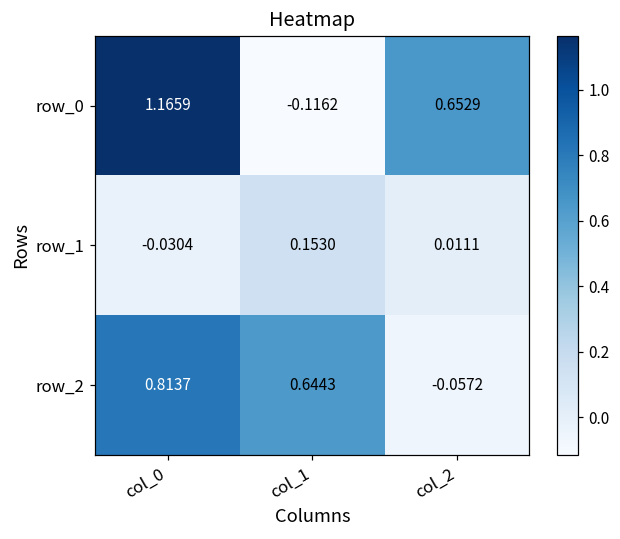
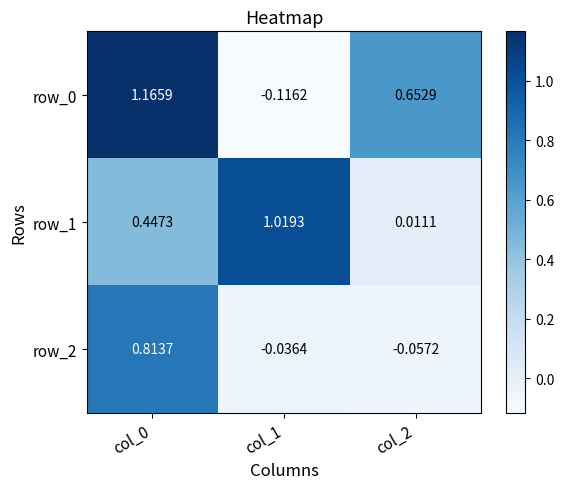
  {
    "row_0": {
      "col_0": 1.1659,
      "col_1": -0.1162,
      "col_2": 0.6529
    },
    "row_1": {
-     "col_0": -0.0304,
-     "col_1": 0.1530,
+     "col_0": 0.4473,
+     "col_1": 1.0193,
      "col_2": 0.0111
    },
    "row_2": {
      "col_0": 0.8137,
-     "col_1": 0.6443,
+     "col_1": -0.0364,
      "col_2": -0.0572
    }
  }
